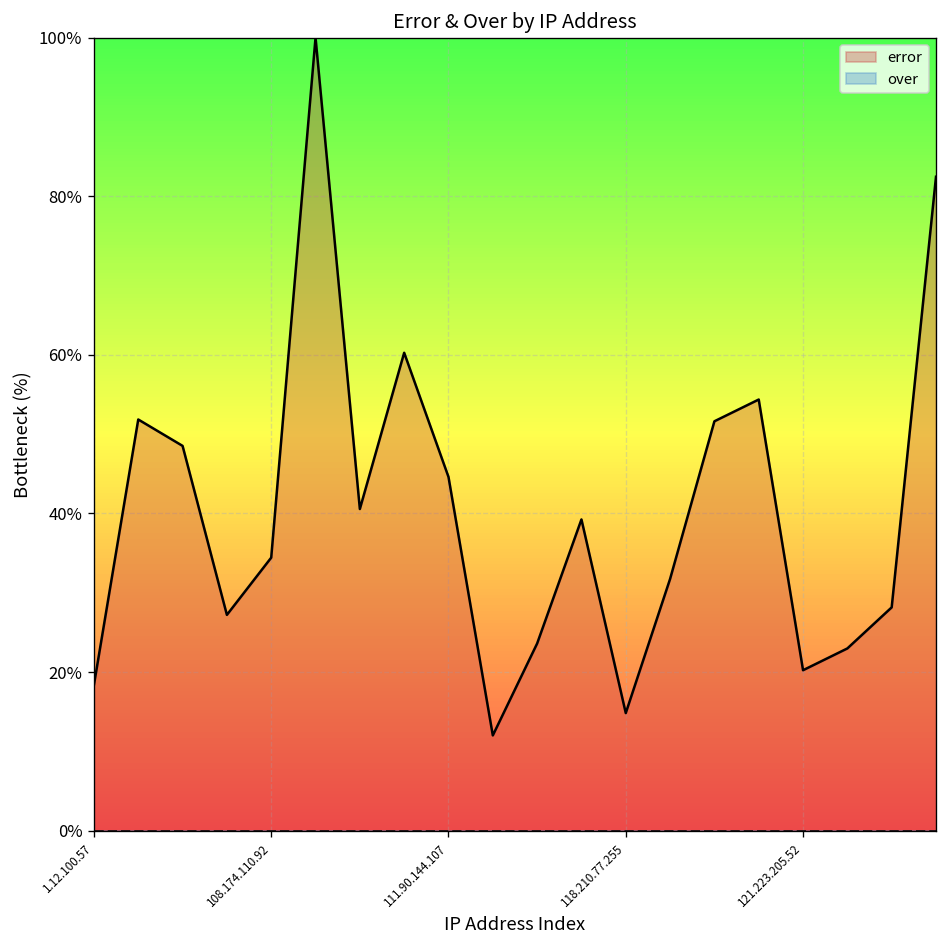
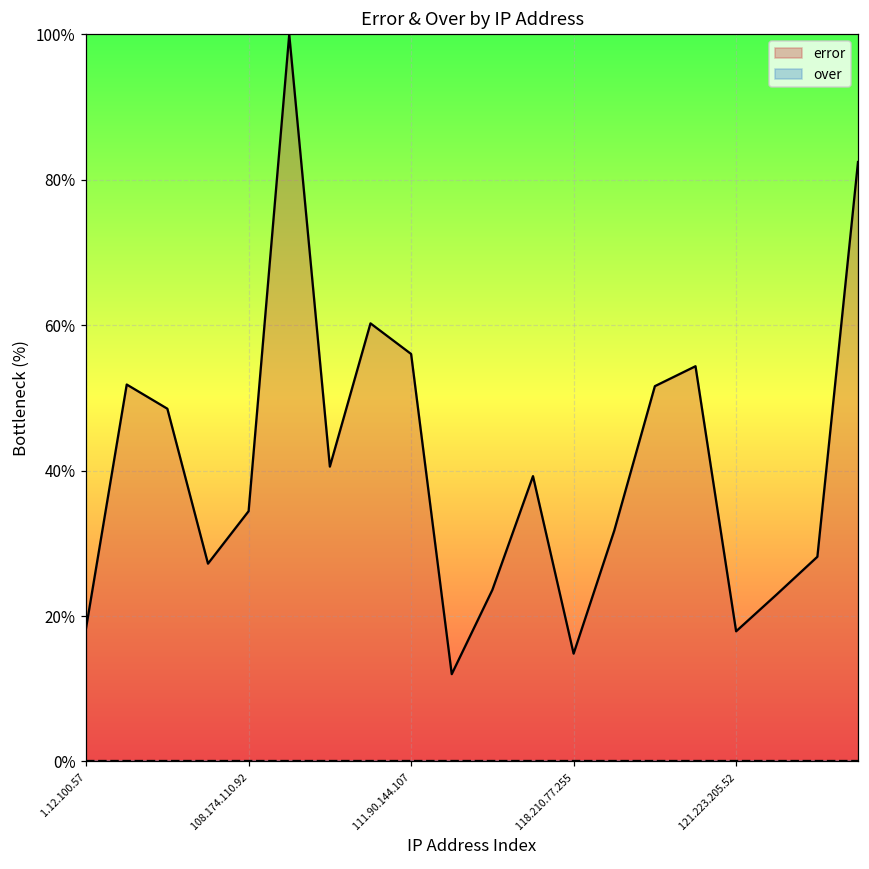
  {
    "error": {
      "1.12.100.57": "18%",
      "108.174.110.92": "34%",
-     "111.90.144.107": "45%",
+     "111.90.144.107": "56%",
      "118.210.77.255": "15%",
-     "121.223.205.52": "20%"
+     "121.223.205.52": "18%"
    },
    "over": {
      "1.12.100.57": "0%",
      "108.174.110.92": "0%",
      "111.90.144.107": "0%",
      "118.210.77.255": "0%",
      "121.223.205.52": "0%"
    }
  }
